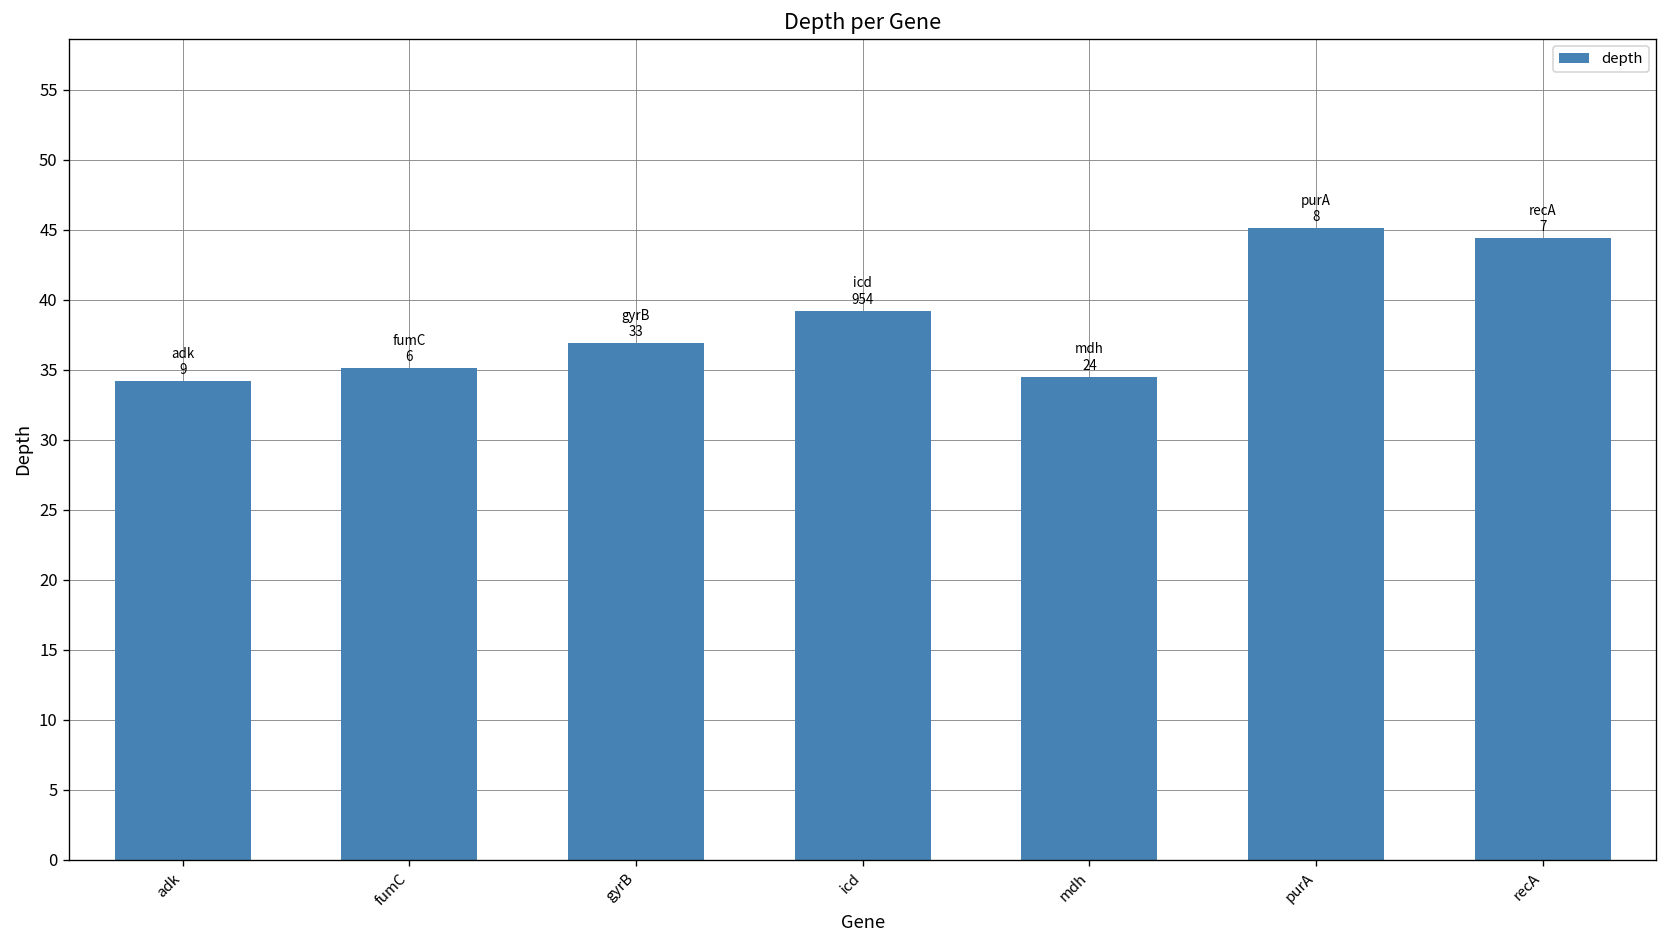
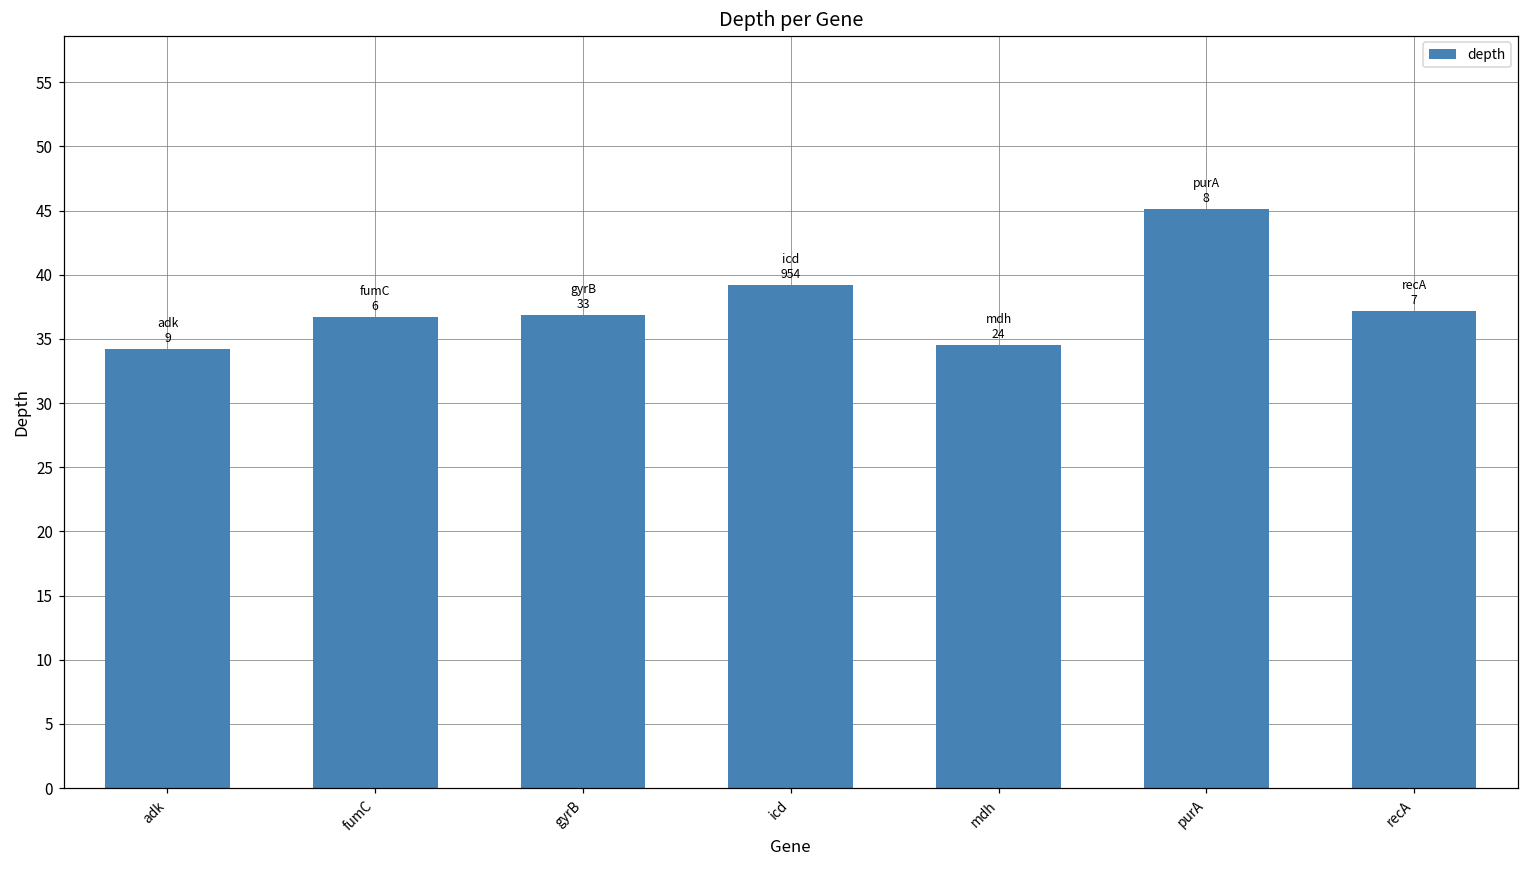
  {
-   "fumC": 35.1,
-   "recA": 44.4
+   "fumC": 36.7,
+   "recA": 37.2
  }
